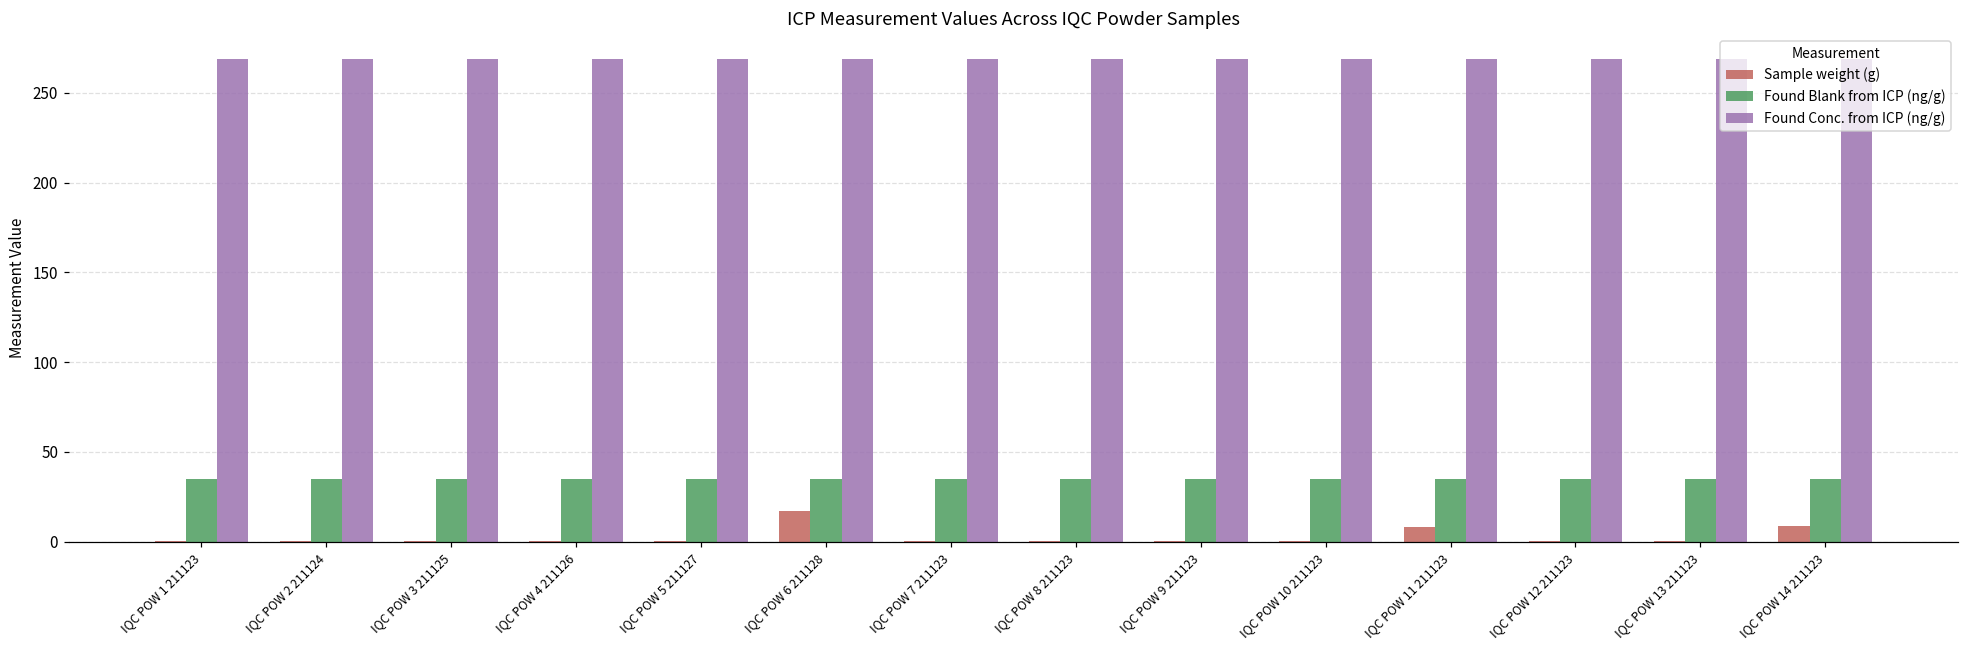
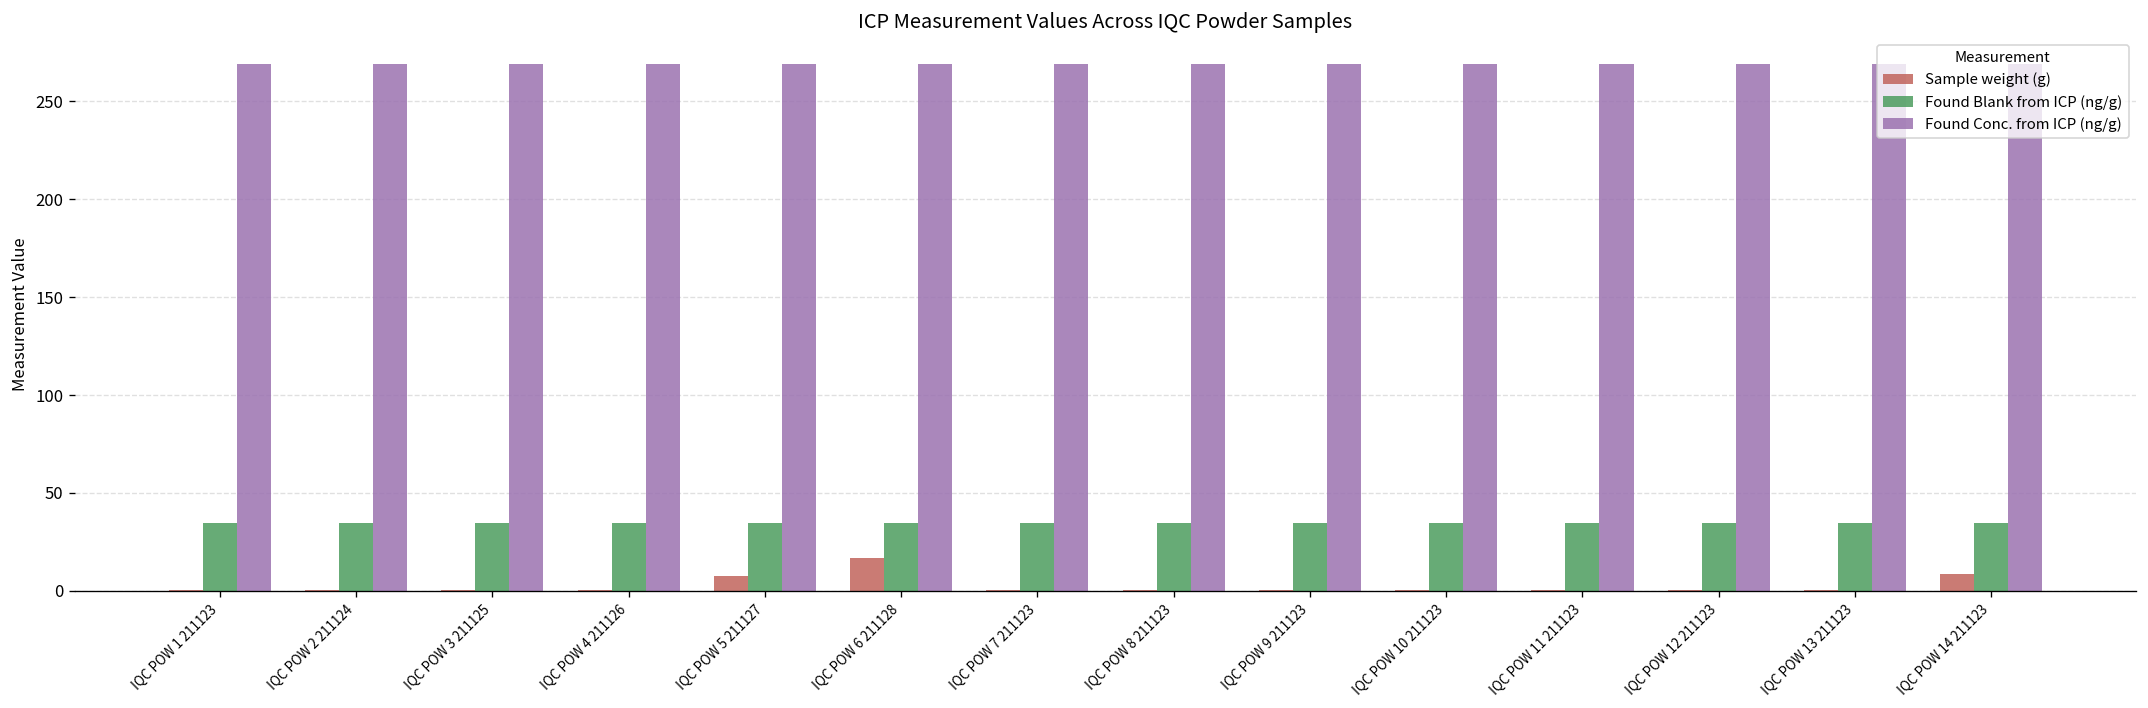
  {
    "Sample weight (g)": {
-     "IQC POW 5 211127": 1,
+     "IQC POW 5 211127": 8,
      "IQC POW 6 211128": 17,
-     "IQC POW 11 211123": 8,
+     "IQC POW 11 211123": 1,
      "IQC POW 14 211123": 9
    },
    "Found Blank from ICP (ng/g)": {
      "IQC POW 1 211123": 35,
      "IQC POW 2 211124": 35,
      "IQC POW 3 211125": 35,
      "IQC POW 4 211126": 35,
      "IQC POW 5 211127": 35,
      "IQC POW 6 211128": 35,
      "IQC POW 7 211123": 35,
      "IQC POW 8 211123": 35,
      "IQC POW 9 211123": 35,
      "IQC POW 10 211123": 35,
      "IQC POW 11 211123": 35,
      "IQC POW 12 211123": 35,
      "IQC POW 13 211123": 35,
      "IQC POW 14 211123": 35
    },
    "Found Conc. from ICP (ng/g)": {
      "IQC POW 1 211123": 269,
      "IQC POW 2 211124": 269,
      "IQC POW 3 211125": 269,
      "IQC POW 4 211126": 269,
      "IQC POW 5 211127": 269,
      "IQC POW 6 211128": 269,
      "IQC POW 7 211123": 269,
      "IQC POW 8 211123": 269,
      "IQC POW 9 211123": 269,
      "IQC POW 10 211123": 269,
      "IQC POW 11 211123": 269,
      "IQC POW 12 211123": 269
    }
  }
